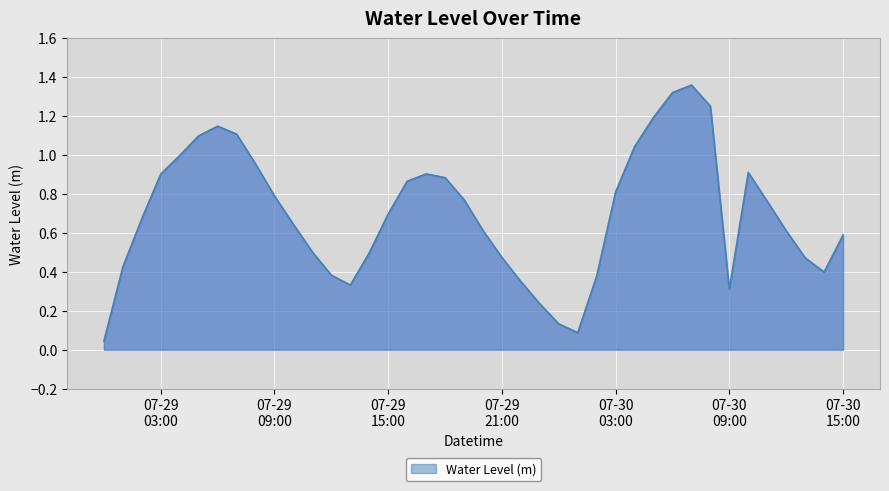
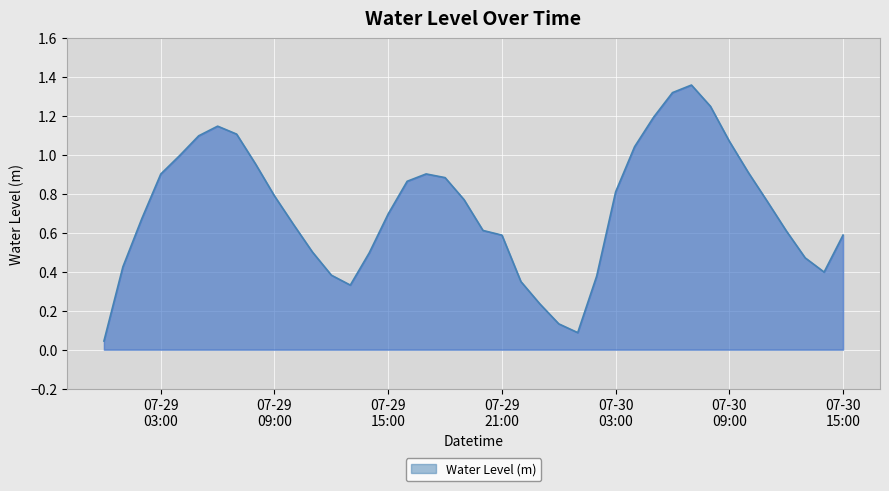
  {
    "07-29 03:00": 0.90,
    "07-29 09:00": 0.79,
    "07-29 15:00": 0.70,
-   "07-29 21:00": 0.47,
+   "07-29 21:00": 0.59,
    "07-30 03:00": 0.81,
-   "07-30 09:00": 0.31,
+   "07-30 09:00": 1.07,
    "07-30 15:00": 0.59
  }
